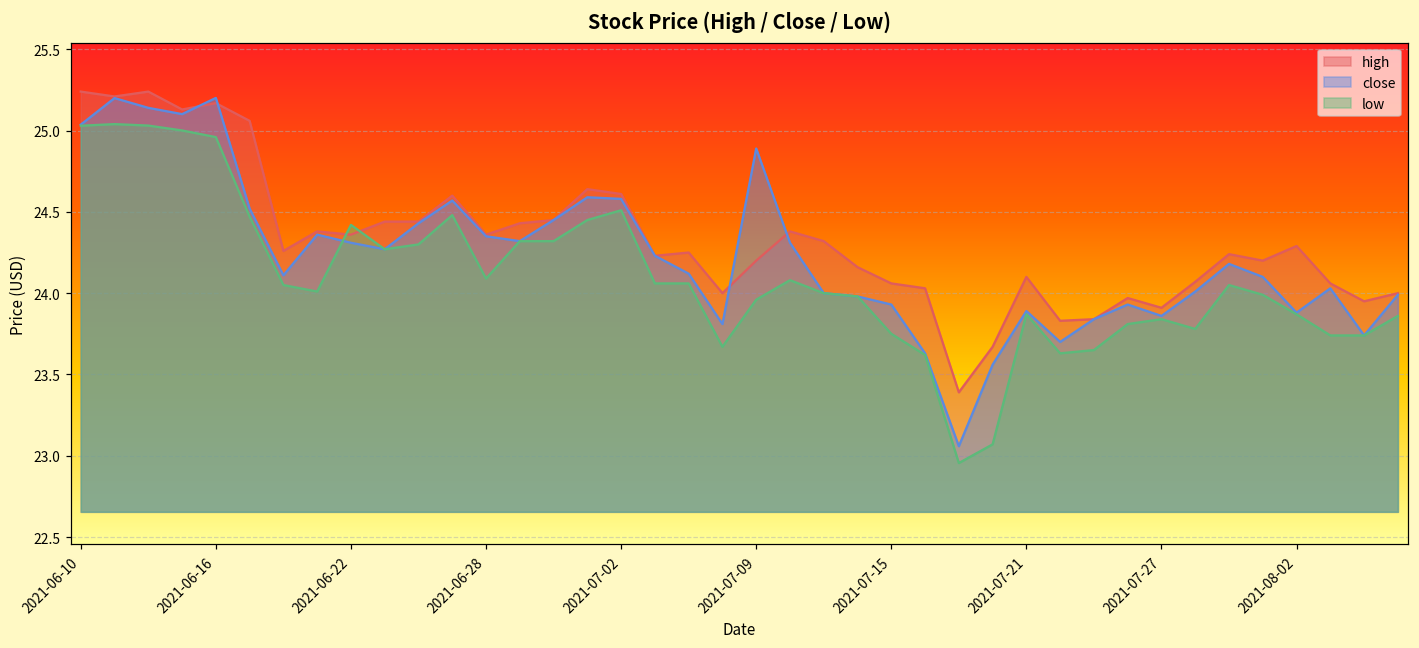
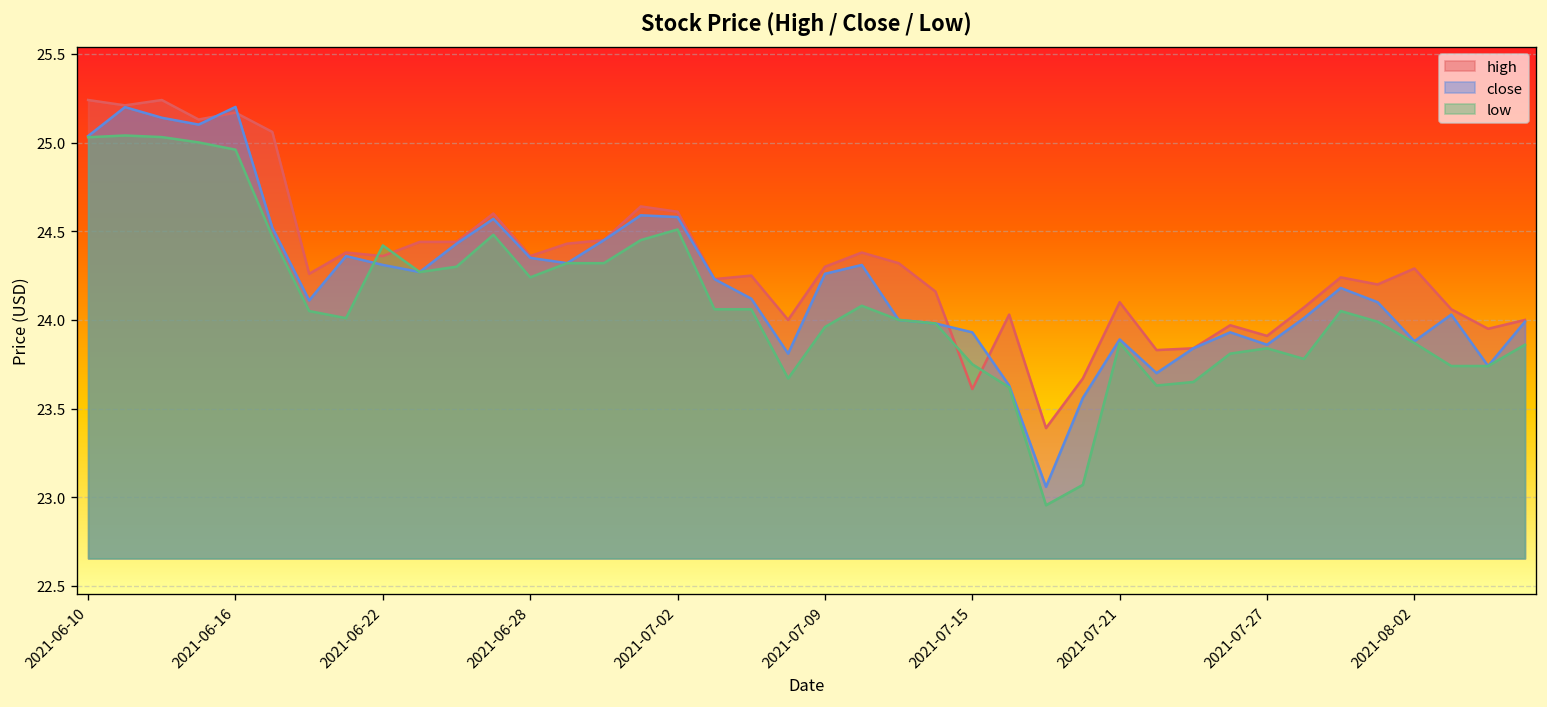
  {
    "high": {
      "2021-06-10": 25.24,
      "2021-06-16": 25.17,
      "2021-06-22": 24.36,
      "2021-07-02": 24.61,
-     "2021-07-09": 24.2,
-     "2021-07-15": 24.06,
+     "2021-07-09": 24.3,
+     "2021-07-15": 23.61,
      "2021-07-21": 24.10,
      "2021-07-27": 23.91,
      "2021-08-02": 24.29
    },
    "close": {
      "2021-06-16": 25.20,
      "2021-06-22": 24.31,
      "2021-07-02": 24.58,
-     "2021-07-09": 24.89,
+     "2021-07-09": 24.26,
      "2021-07-15": 23.93,
      "2021-07-21": 23.89,
      "2021-07-27": 23.86
    },
    "low": {
      "2021-06-16": 24.96,
      "2021-06-22": 24.42,
-     "2021-06-28": 24.09,
+     "2021-06-28": 24.24,
      "2021-07-02": 24.51,
      "2021-07-09": 23.96,
      "2021-07-15": 23.75,
      "2021-07-21": 23.87,
      "2021-07-27": 23.84
    }
  }
